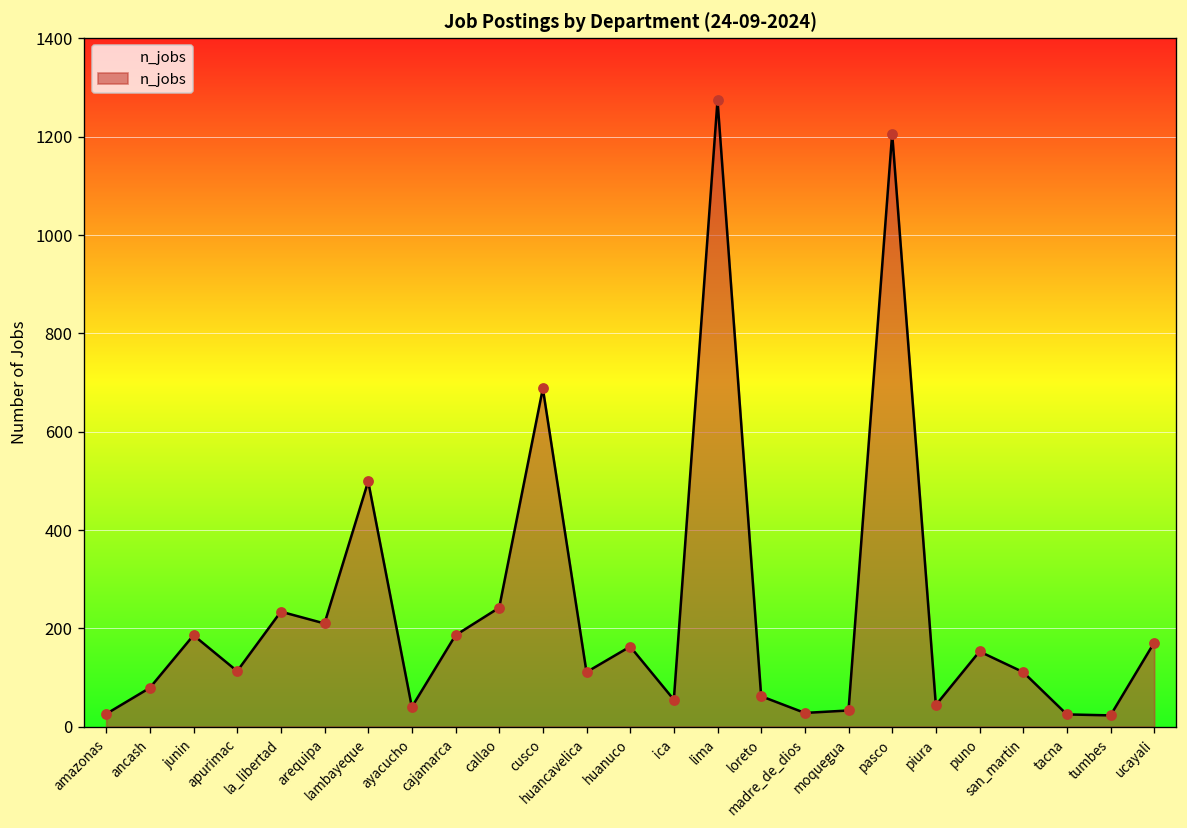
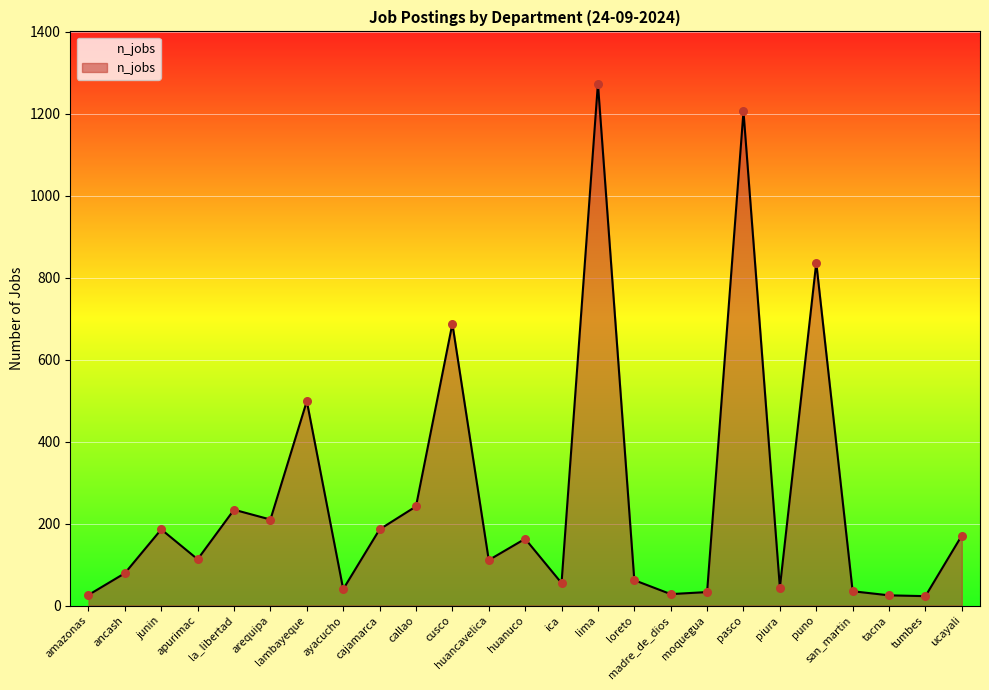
  {
    "amazonas": 30,
    "ancash": 80,
    "junin": 190,
    "apurimac": 110,
    "la_libertad": 230,
    "arequipa": 210,
    "lambayeque": 500,
    "ayacucho": 40,
    "cajamarca": 190,
    "callao": 240,
    "cusco": 690,
    "huancavelica": 110,
    "huanuco": 160,
    "ica": 60,
    "lima": 1270,
    "loreto": 60,
    "madre_de_dios": 30,
    "moquegua": 30,
    "pasco": 1210,
    "piura": 40,
-   "puno": 150,
-   "san_martin": 110,
+   "puno": 840,
+   "san_martin": 40,
    "tacna": 30,
    "tumbes": 20,
    "ucayali": 170
  }
